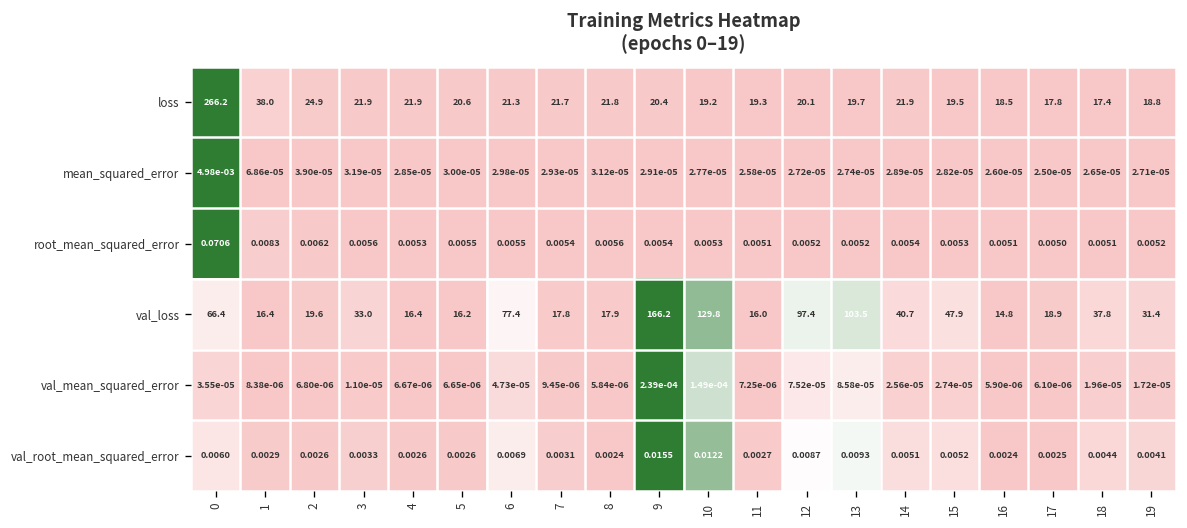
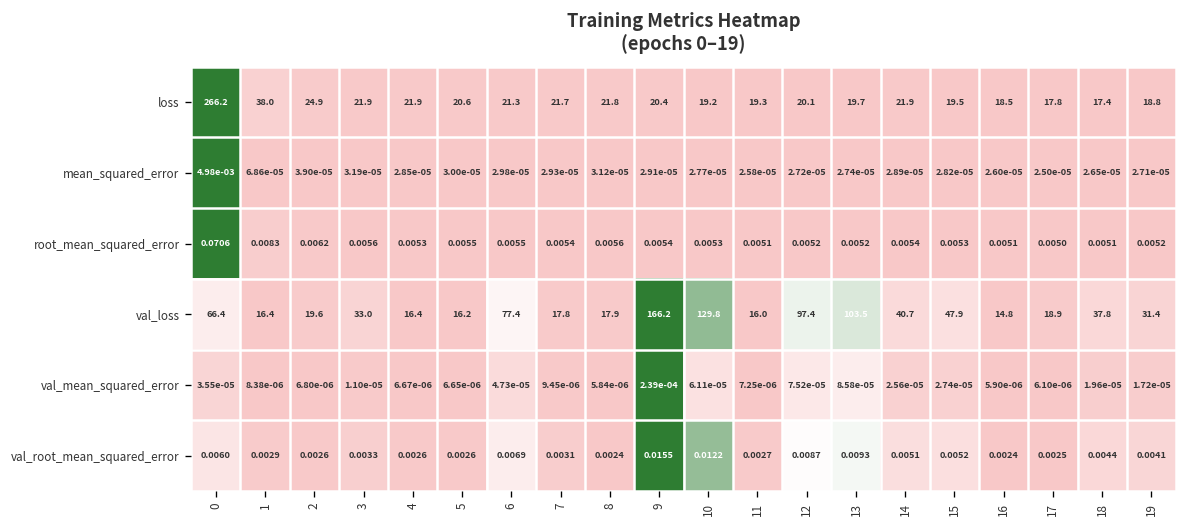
  {
    "loss": {
      "0": "266.2",
      "1": "38.0",
      "2": "24.9",
      "3": "21.9",
      "4": "21.9",
      "5": "20.6",
      "6": "21.3",
      "7": "21.7",
      "8": "21.8",
      "9": "20.4",
      "10": "19.2",
      "11": "19.3",
      "12": "20.1",
      "13": "19.7",
      "14": "21.9",
      "15": "19.5",
      "16": "18.5",
      "17": "17.8",
      "18": "17.4",
      "19": "18.8"
    },
    "mean_squared_error": {
      "0": "4.98e-03",
      "1": "6.86e-05",
      "2": "3.90e-05",
      "3": "3.19e-05",
      "4": "2.85e-05",
      "5": "3.00e-05",
      "6": "2.98e-05",
      "7": "2.93e-05",
      "8": "3.12e-05",
      "9": "2.91e-05",
      "10": "2.77e-05",
      "11": "2.58e-05",
      "12": "2.72e-05",
      "13": "2.74e-05",
      "14": "2.89e-05",
      "15": "2.82e-05",
      "16": "2.60e-05",
      "17": "2.50e-05",
      "18": "2.65e-05",
      "19": "2.71e-05"
    },
    "root_mean_squared_error": {
      "0": "0.0706",
      "1": "0.0083",
      "2": "0.0062",
      "3": "0.0056",
      "4": "0.0053",
      "5": "0.0055",
      "6": "0.0055",
      "7": "0.0054",
      "8": "0.0056",
      "9": "0.0054",
      "10": "0.0053",
      "11": "0.0051",
      "12": "0.0052",
      "13": "0.0052",
      "14": "0.0054",
      "15": "0.0053",
      "16": "0.0051",
      "17": "0.0050",
      "18": "0.0051",
      "19": "0.0052"
    },
    "val_loss": {
      "0": "66.4",
      "1": "16.4",
      "2": "19.6",
      "3": "33.0",
      "4": "16.4",
      "5": "16.2",
      "6": "77.4",
      "7": "17.8",
      "8": "17.9",
      "9": "166.2",
      "10": "129.8",
      "11": "16.0",
      "12": "97.4",
      "14": "40.7",
      "15": "47.9",
      "16": "14.8",
      "17": "18.9",
      "18": "37.8",
      "19": "31.4"
    },
    "val_mean_squared_error": {
      "0": "3.55e-05",
      "1": "8.38e-06",
      "2": "6.80e-06",
      "3": "1.10e-05",
      "4": "6.67e-06",
      "5": "6.65e-06",
      "6": "4.73e-05",
      "7": "9.45e-06",
      "8": "5.84e-06",
      "9": "2.39e-04",
-     "10": "1.49e-04",
+     "10": "6.11e-05",
      "11": "7.25e-06",
      "12": "7.52e-05",
      "13": "8.58e-05",
      "14": "2.56e-05",
      "15": "2.74e-05",
      "16": "5.90e-06",
      "17": "6.10e-06",
      "18": "1.96e-05",
      "19": "1.72e-05"
    },
    "val_root_mean_squared_error": {
      "0": "0.0060",
      "1": "0.0029",
      "2": "0.0026",
      "3": "0.0033",
      "4": "0.0026",
      "5": "0.0026",
      "6": "0.0069",
      "7": "0.0031",
      "8": "0.0024",
      "9": "0.0155",
      "10": "0.0122",
      "11": "0.0027",
      "12": "0.0087",
      "13": "0.0093",
      "14": "0.0051",
      "15": "0.0052",
      "16": "0.0024",
      "17": "0.0025",
      "18": "0.0044",
      "19": "0.0041"
    }
  }
